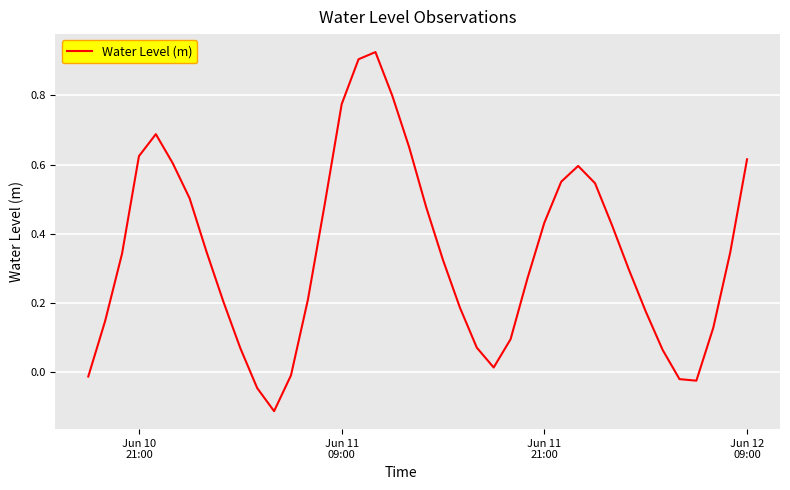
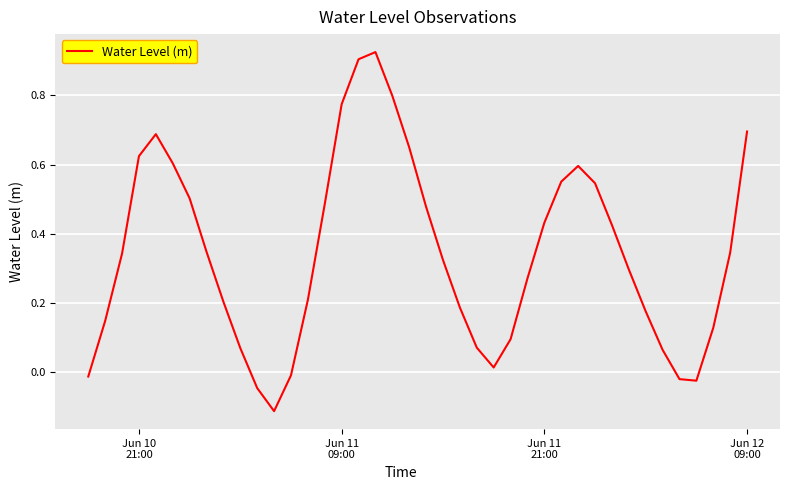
  {
    "Jun 10 21:00": 0.62,
    "Jun 11 09:00": 0.77,
    "Jun 11 21:00": 0.43,
-   "Jun 12 09:00": 0.62
+   "Jun 12 09:00": 0.70
  }
